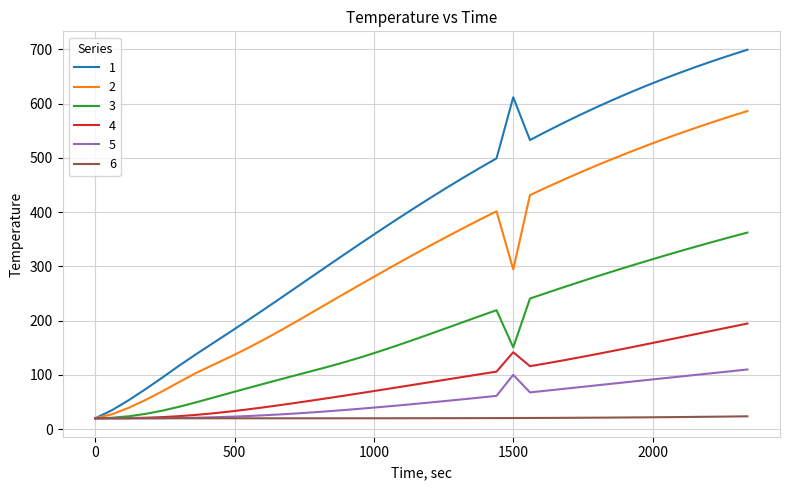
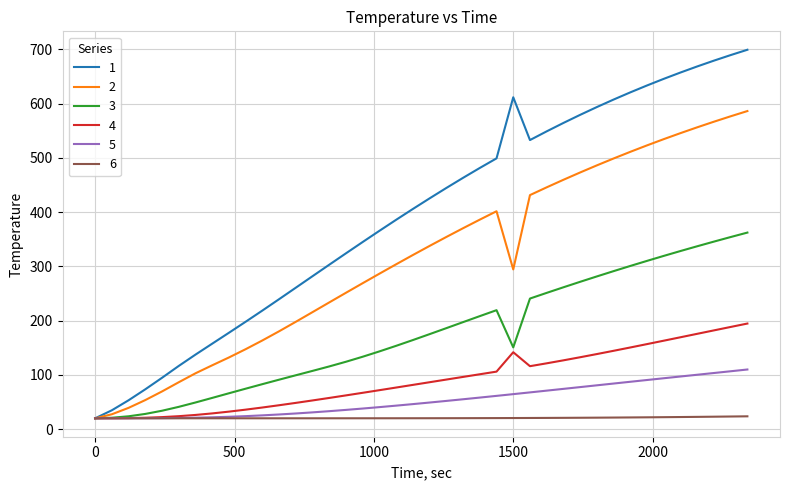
  {
    "1": {
      "1500": 610
    },
    "2": {
      "1500": 290
    },
    "3": {
      "1500": 150
    },
    "4": {
      "1500": 140
    },
    "5": {
-     "1500": 100
+     "1500": 60
    },
    "6": {
      "1500": 20
    }
  }
